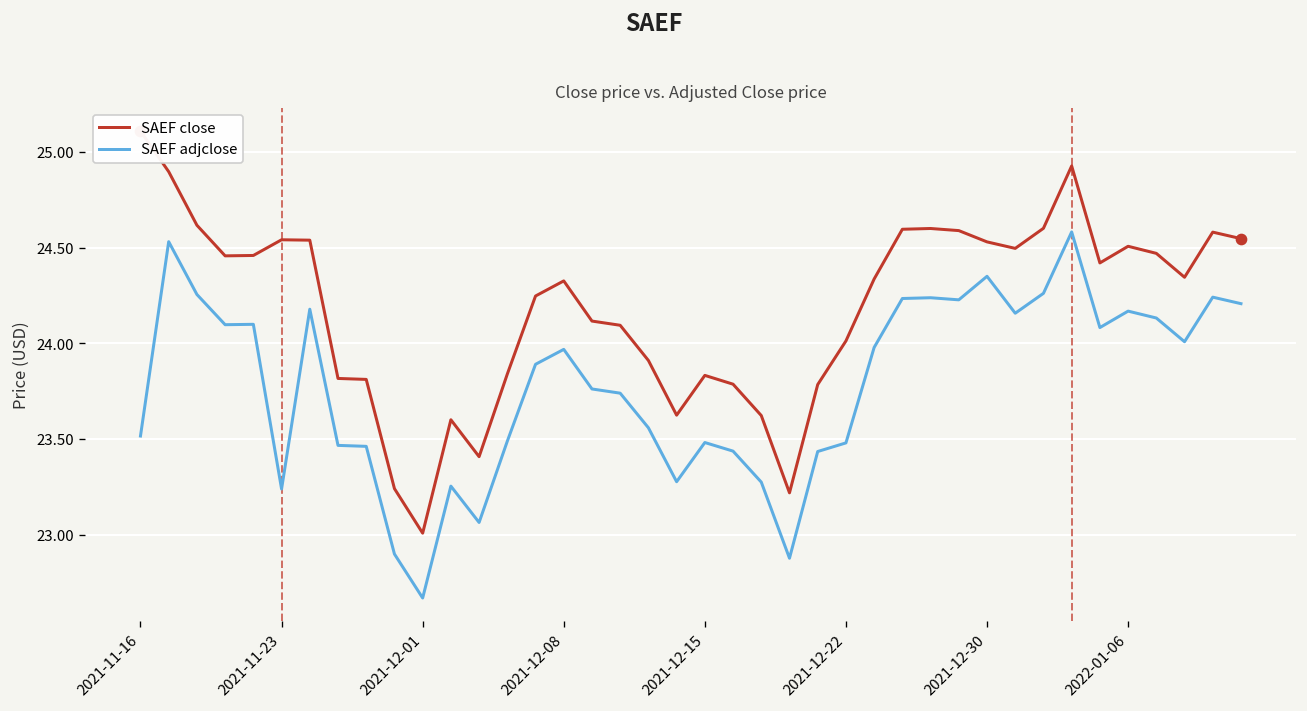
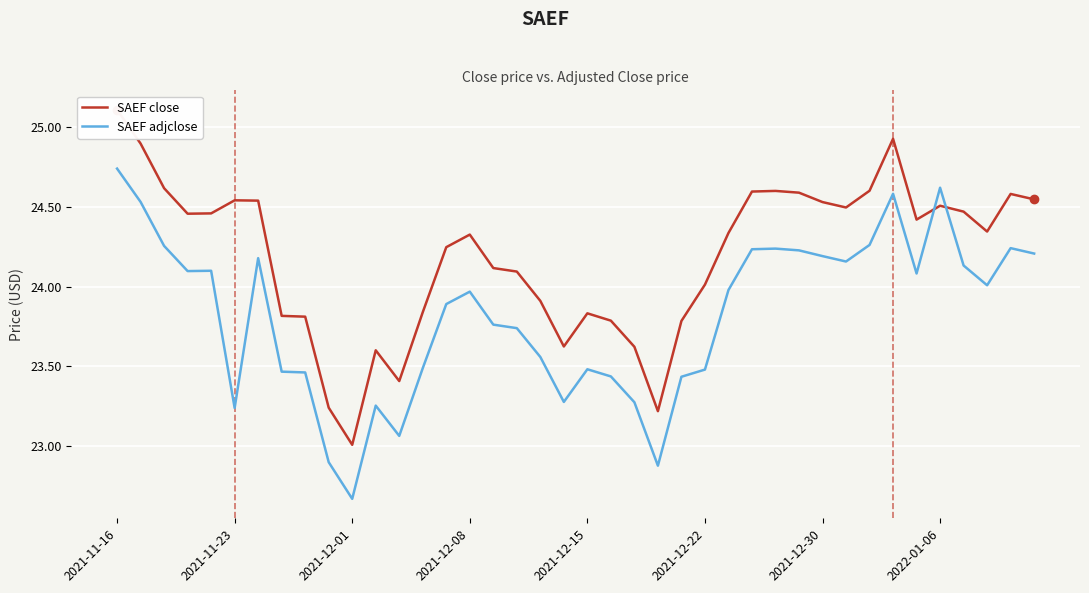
  {
    "SAEF adjclose": {
-     "2021-11-16": 23.52,
+     "2021-11-16": 24.74,
      "2021-11-23": 23.24,
      "2021-12-01": 22.67,
      "2021-12-08": 23.97,
      "2021-12-15": 23.48,
      "2021-12-22": 23.48,
-     "2021-12-30": 24.35,
-     "2022-01-06": 24.17
+     "2021-12-30": 24.19,
+     "2022-01-06": 24.62
    }
  }
